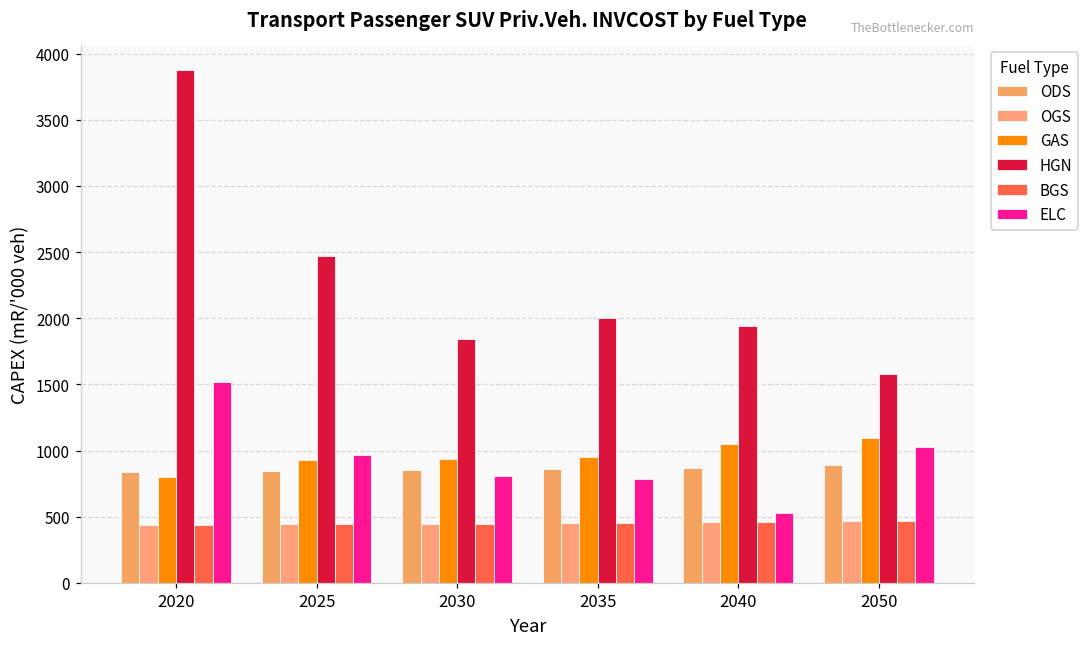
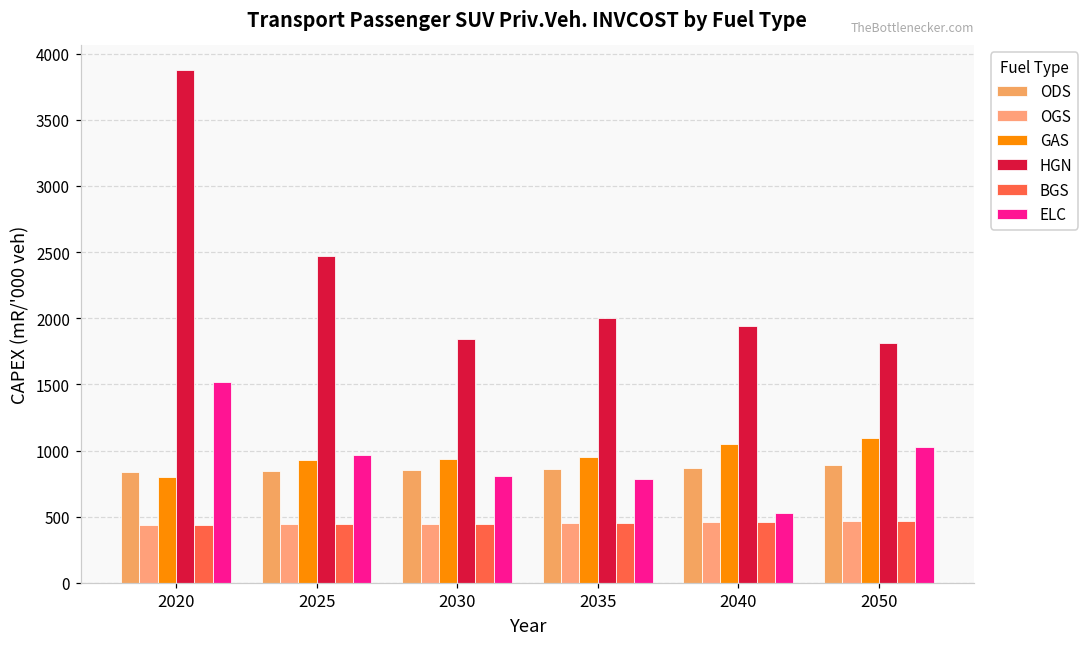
  {
    "GAS": {
      "2020": 800,
      "2025": 930,
      "2030": 940,
      "2035": 950,
      "2040": 1050,
      "2050": 1100
    },
    "HGN": {
      "2020": 3870,
      "2025": 2470,
      "2030": 1840,
      "2035": 2000,
      "2040": 1940,
-     "2050": 1580
+     "2050": 1810
    },
    "BGS": {
      "2020": 440,
      "2025": 440,
      "2030": 450,
      "2035": 450,
      "2040": 460,
      "2050": 470
    },
    "ELC": {
      "2020": 1520,
      "2025": 970,
      "2030": 810,
      "2035": 780,
      "2040": 530,
      "2050": 1030
    }
  }
